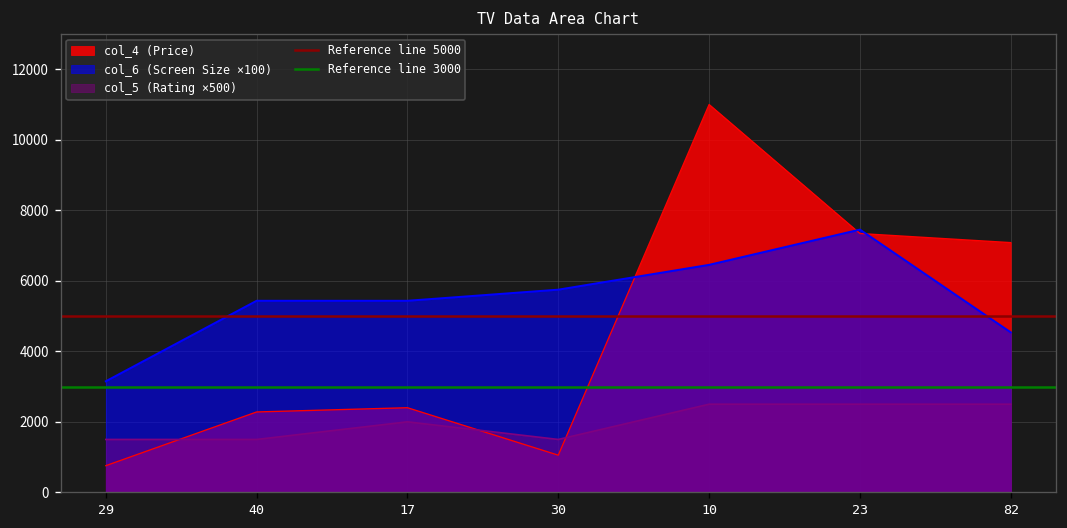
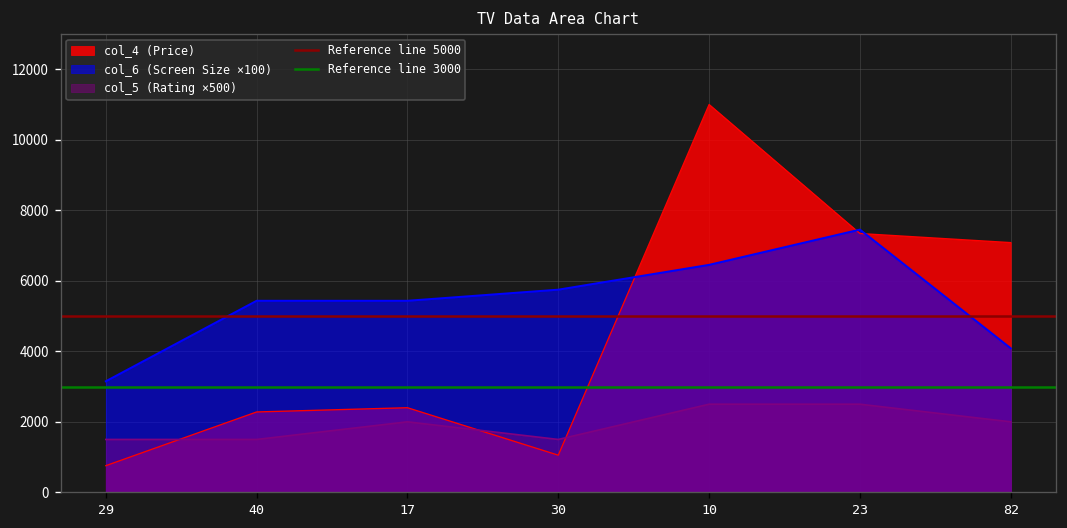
  {
    "col_4 (Price)": {
      "29": 800,
      "40": 2300,
      "17": 2400,
      "30": 1100,
      "10": 11000,
      "23": 7300,
      "82": 7100
    },
    "col_6 (Screen Size ×100)": {
      "29": 3200,
      "40": 5400,
      "17": 5400,
      "30": 5700,
      "10": 6500,
      "23": 7500,
-     "82": 4500
+     "82": 4100
    },
    "col_5 (Rating ×500)": {
      "29": 1500,
      "40": 1500,
      "17": 2000,
      "30": 1500,
      "10": 2500,
      "23": 2500,
-     "82": 2500
+     "82": 2000
    }
  }
